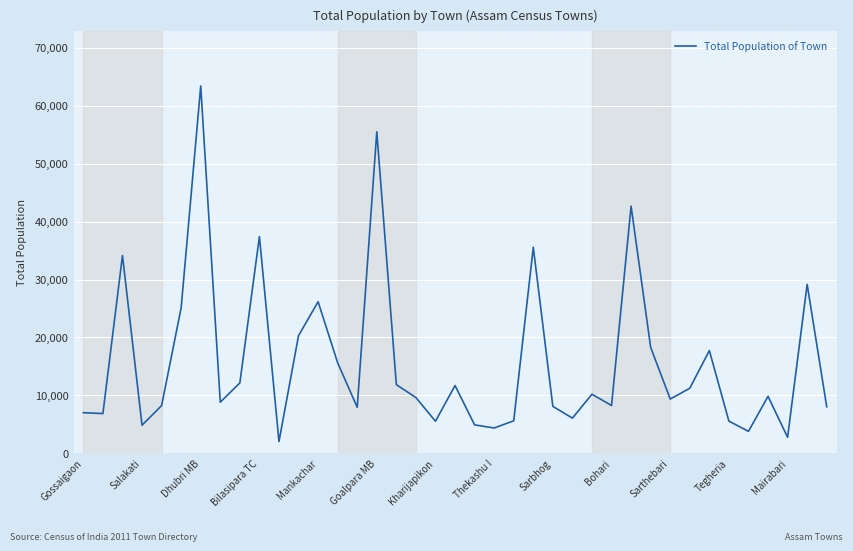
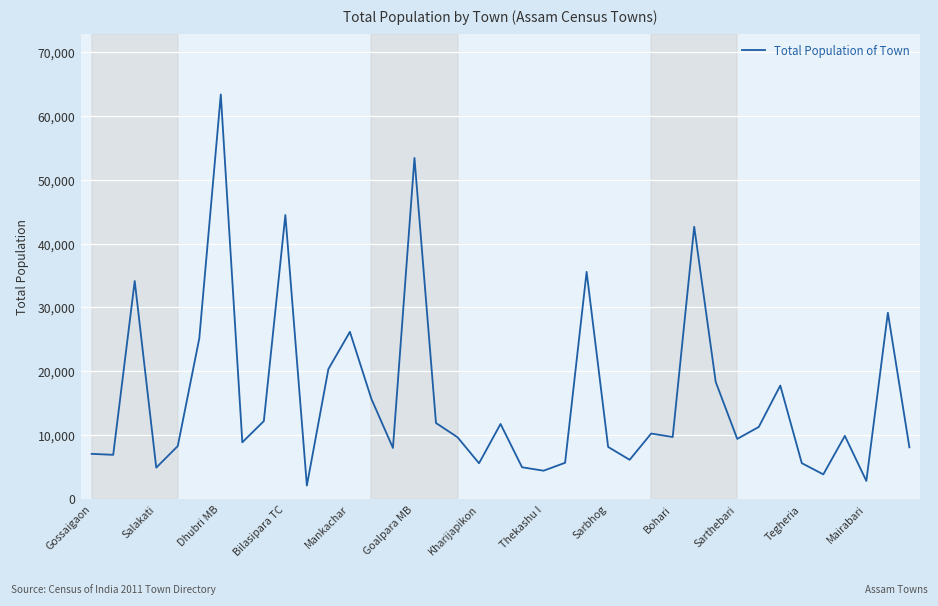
  {
    "Gossaigaon": "7,000",
    "Salakati": "5,000",
    "Dhubri MB": "63,000",
-   "Bilasipara TC": "37,000",
+   "Bilasipara TC": "44,000",
    "Mankachar": "26,000",
-   "Goalpara MB": "55,000",
+   "Goalpara MB": "53,000",
    "Kharijapikon": "6,000",
    "Thekashu I": "4,000",
    "Sarbhog": "8,000",
-   "Bohari": "8,000",
+   "Bohari": "10,000",
    "Sarthebari": "9,000",
    "Tegheria": "6,000",
    "Mairabari": "3,000"
  }
